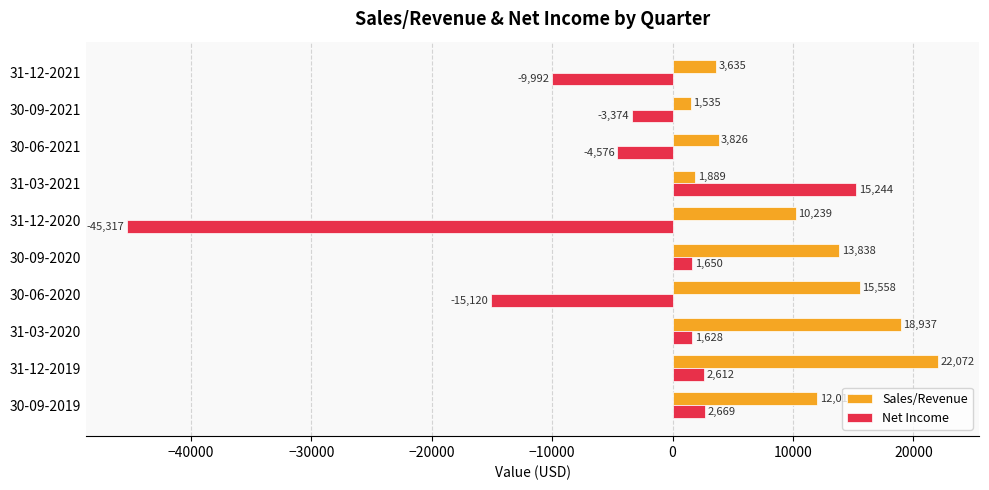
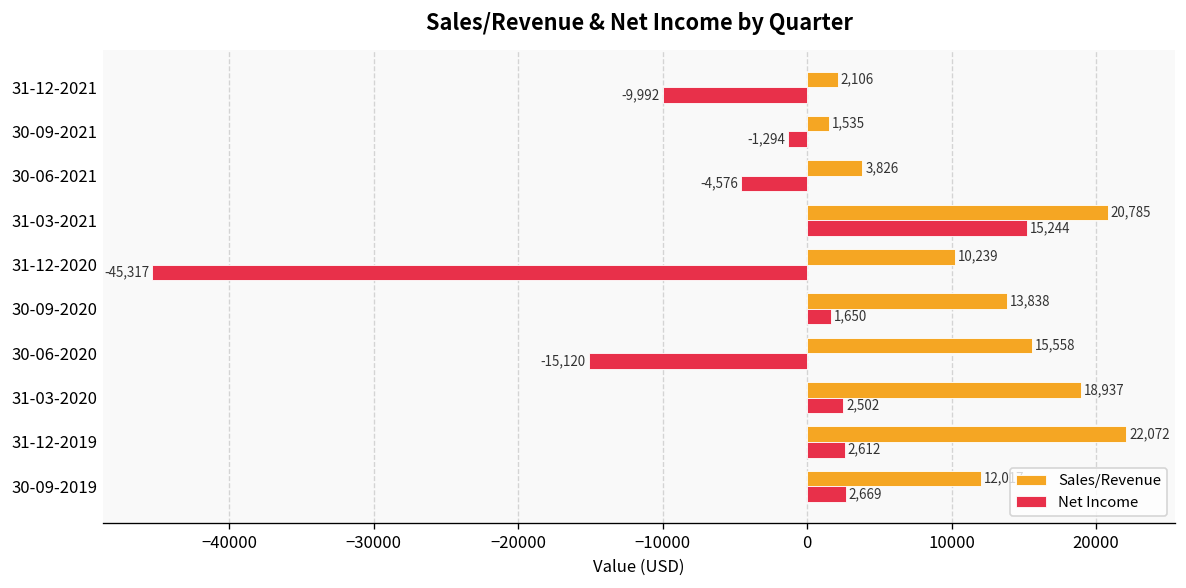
  {
    "Sales/Revenue": {
-     "31-12-2021": "3,635",
+     "31-12-2021": "2,106",
      "30-09-2021": "1,535",
      "30-06-2021": "3,826",
-     "31-03-2021": "1,889",
+     "31-03-2021": "20,785",
      "31-12-2020": "10,239",
      "30-09-2020": "13,838",
      "30-06-2020": "15,558",
      "31-03-2020": "18,937",
      "31-12-2019": "22,072"
    },
    "Net Income": {
      "31-12-2021": "-9,992",
-     "30-09-2021": "-3,374",
+     "30-09-2021": "-1,294",
      "30-06-2021": "-4,576",
      "31-03-2021": "15,244",
      "31-12-2020": "-45,317",
      "30-09-2020": "1,650",
      "30-06-2020": "-15,120",
-     "31-03-2020": "1,628",
+     "31-03-2020": "2,502",
      "31-12-2019": "2,612",
      "30-09-2019": "2,669"
    }
  }
